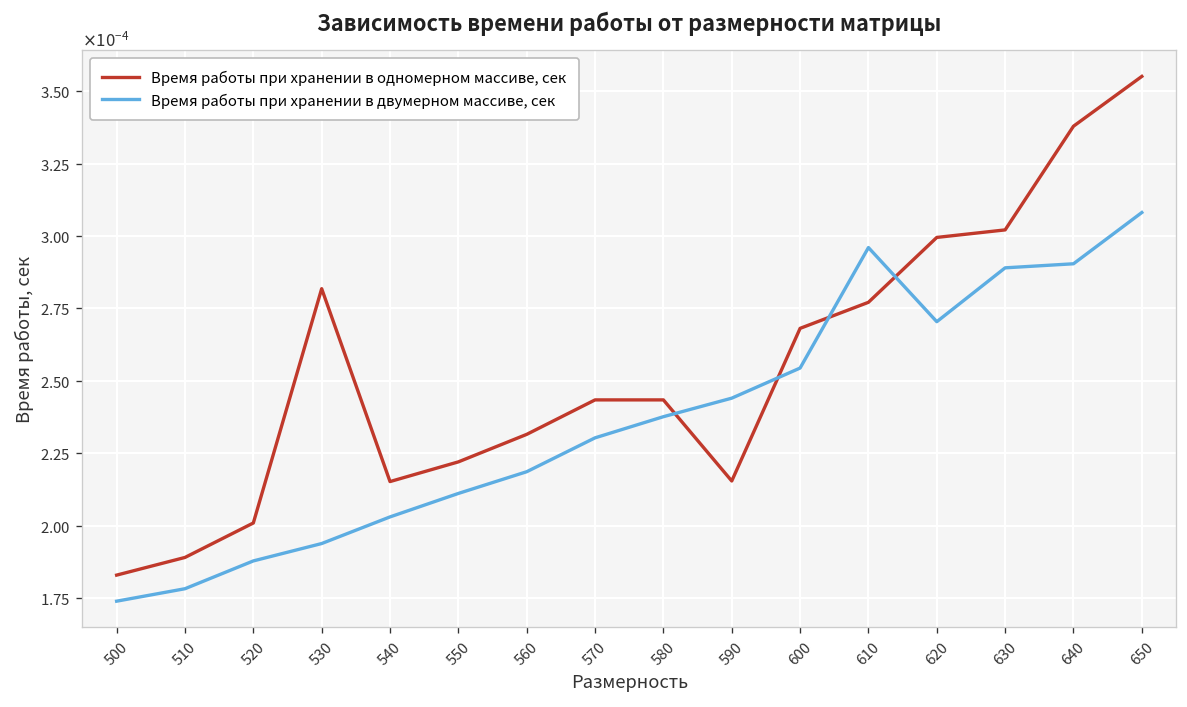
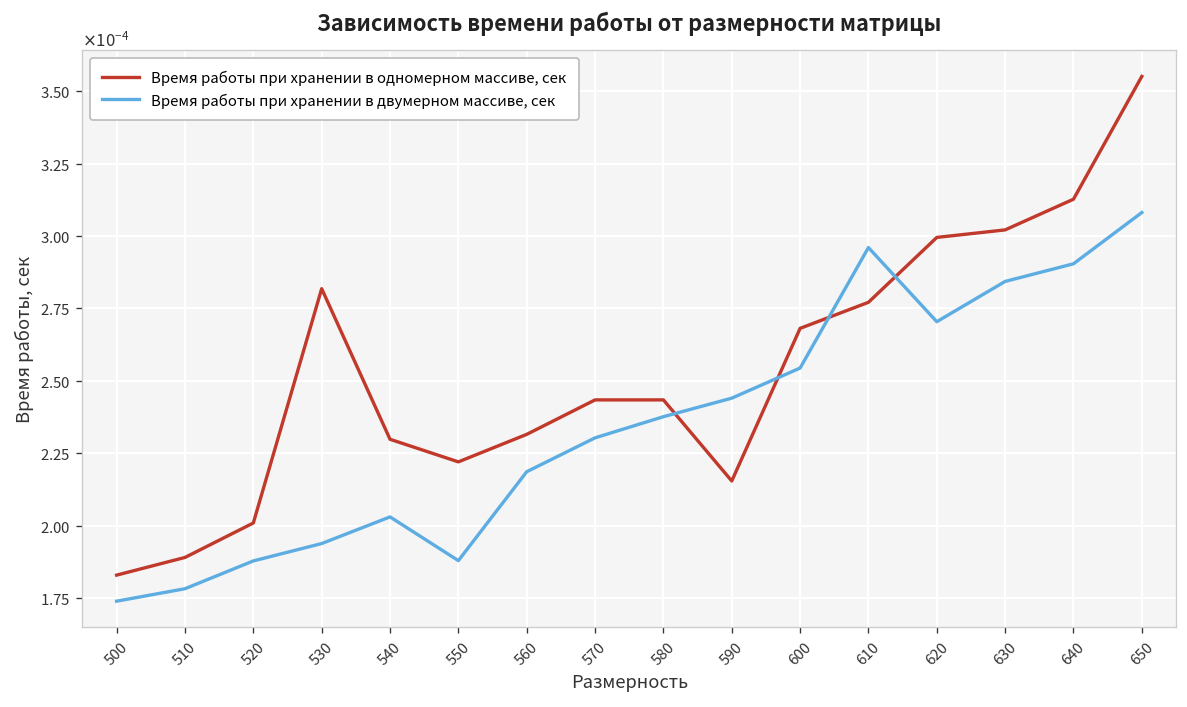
  {
    "Время работы при хранении в одномерном массиве, сек": {
      "500": 0.000183,
      "510": 0.000189,
      "520": 0.000201,
      "530": 0.000282,
-     "540": 0.000215,
+     "540": 0.000230,
      "550": 0.000222,
      "560": 0.000232,
      "570": 0.000243,
      "580": 0.000243,
      "590": 0.000215,
      "600": 0.000268,
      "610": 0.000277,
      "620": 0.000300,
      "630": 0.000302,
-     "640": 0.000338,
+     "640": 0.000313,
      "650": 0.000355
    },
    "Время работы при хранении в двумерном массиве, сек": {
      "500": 0.000174,
      "510": 0.000178,
      "520": 0.000188,
      "530": 0.000194,
      "540": 0.000203,
-     "550": 0.000211,
+     "550": 0.000188,
      "560": 0.000219,
      "570": 0.000230,
      "580": 0.000238,
      "590": 0.000244,
      "600": 0.000254,
      "610": 0.000296,
      "620": 0.000270,
-     "630": 0.000289,
+     "630": 0.000284,
      "640": 0.000290,
      "650": 0.000308
    }
  }
